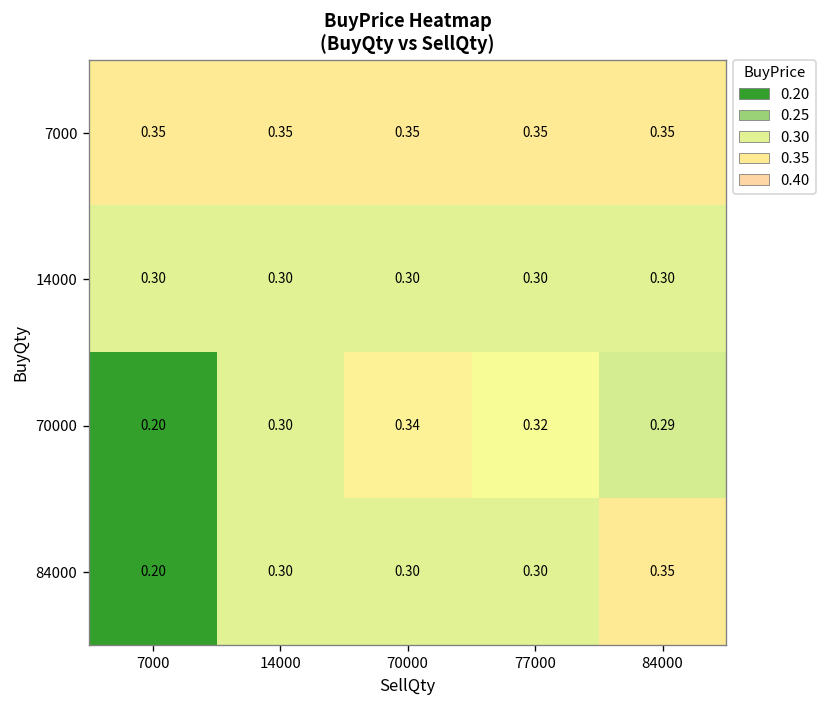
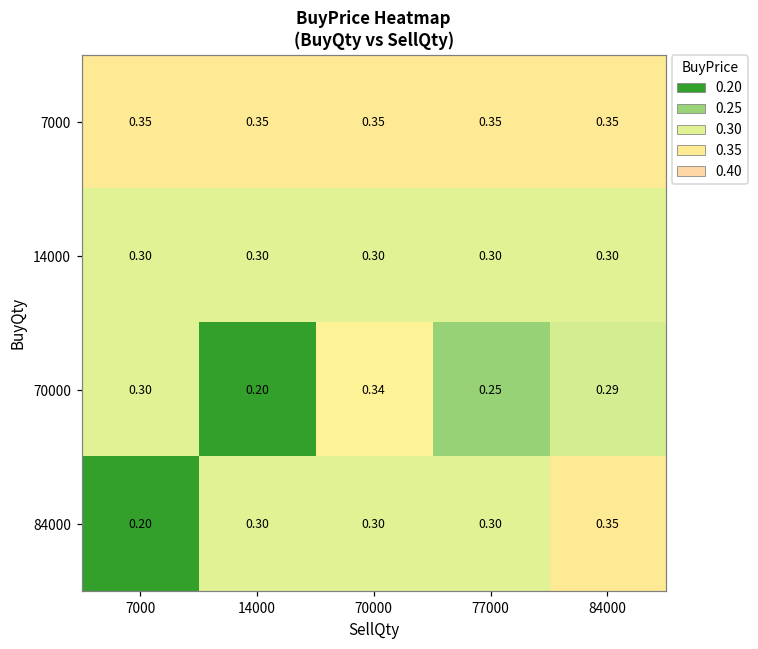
  {
    "7000": {
      "7000": 0.35,
      "14000": 0.35,
      "70000": 0.35,
      "77000": 0.35,
      "84000": 0.35
    },
    "14000": {
      "7000": 0.30,
      "14000": 0.30,
      "70000": 0.30,
      "77000": 0.30,
      "84000": 0.30
    },
    "70000": {
-     "7000": 0.20,
-     "14000": 0.30,
+     "7000": 0.30,
+     "14000": 0.20,
      "70000": 0.34,
-     "77000": 0.32,
+     "77000": 0.25,
      "84000": 0.29
    },
    "84000": {
      "7000": 0.20,
      "14000": 0.30,
      "70000": 0.30,
      "77000": 0.30,
      "84000": 0.35
    }
  }
